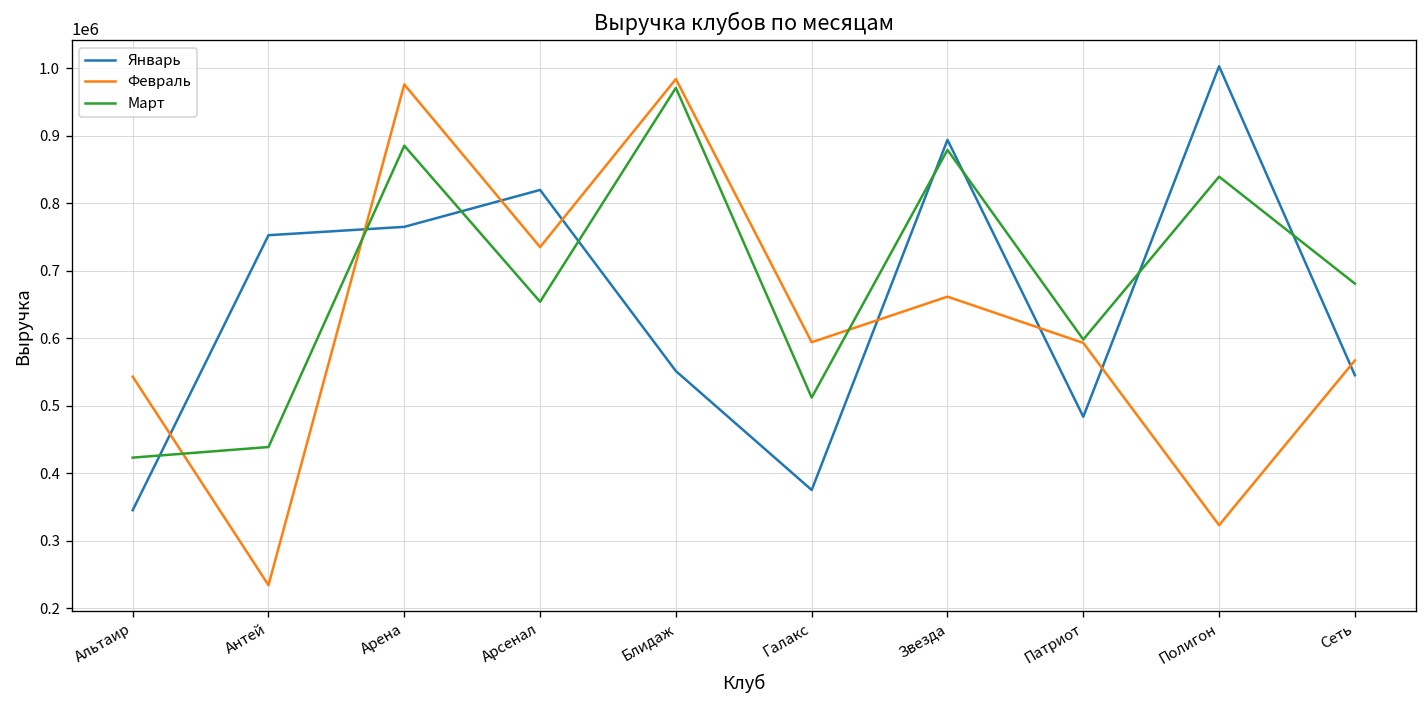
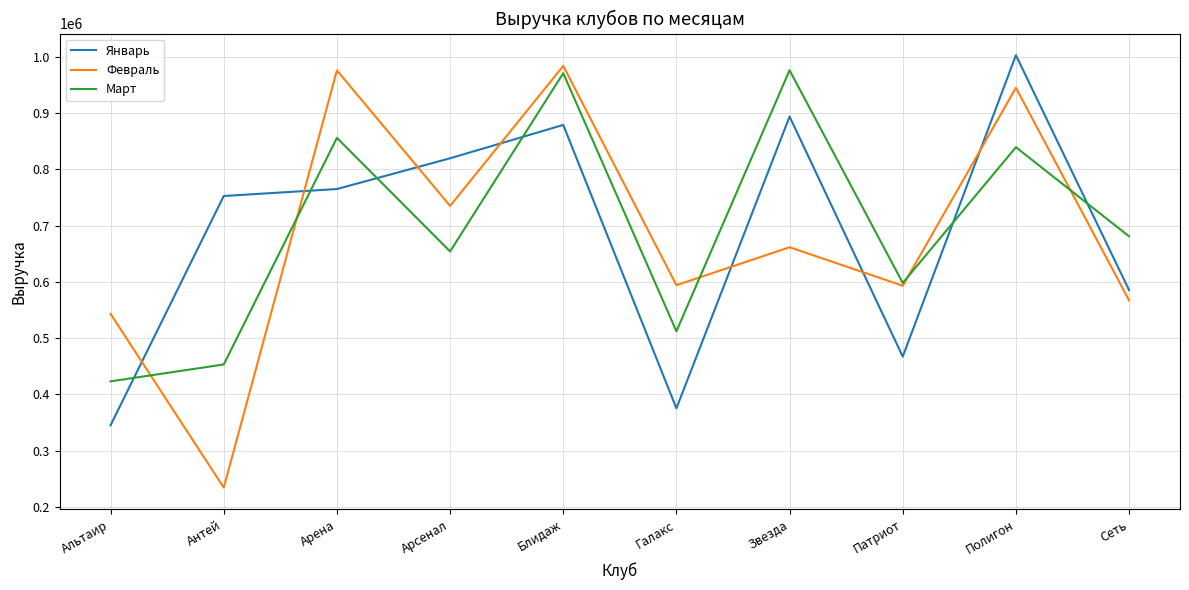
  {
    "Январь": {
      "Альтаир": 350000,
      "Антей": 750000,
      "Арена": 770000,
      "Арсенал": 820000,
-     "Блидаж": 550000,
+     "Блидаж": 880000,
      "Галакс": 380000,
      "Звезда": 890000,
-     "Патриот": 480000,
+     "Патриот": 470000,
      "Полигон": 1000000,
-     "Сеть": 550000
+     "Сеть": 590000
    },
    "Февраль": {
      "Альтаир": 540000,
      "Антей": 230000,
      "Арена": 980000,
      "Арсенал": 740000,
      "Блидаж": 980000,
      "Галакс": 590000,
      "Звезда": 660000,
      "Патриот": 590000,
-     "Полигон": 320000,
+     "Полигон": 950000,
      "Сеть": 570000
    },
    "Март": {
      "Альтаир": 420000,
-     "Антей": 440000,
-     "Арена": 890000,
+     "Антей": 450000,
+     "Арена": 860000,
      "Арсенал": 650000,
      "Блидаж": 970000,
      "Галакс": 510000,
-     "Звезда": 880000,
+     "Звезда": 980000,
      "Патриот": 600000,
      "Полигон": 840000,
      "Сеть": 680000
    }
  }
